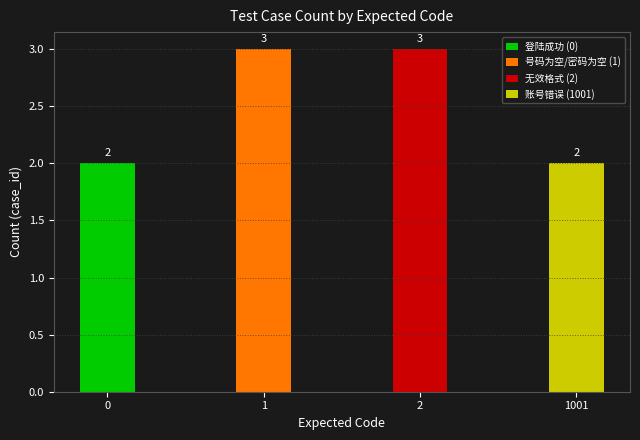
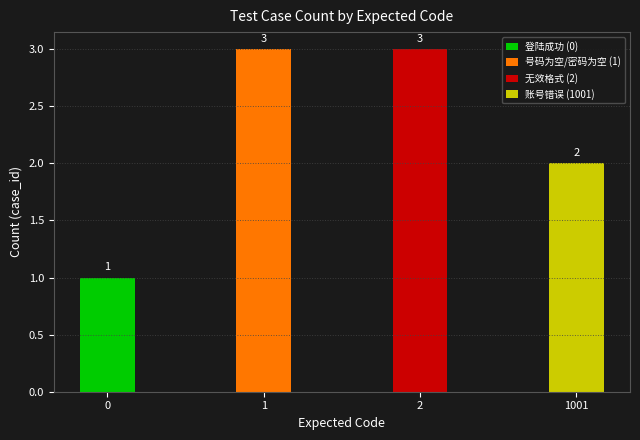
  {
-   "0": 2,
+   "0": 1,
    "1": 3,
    "2": 3,
    "1001": 2
  }
